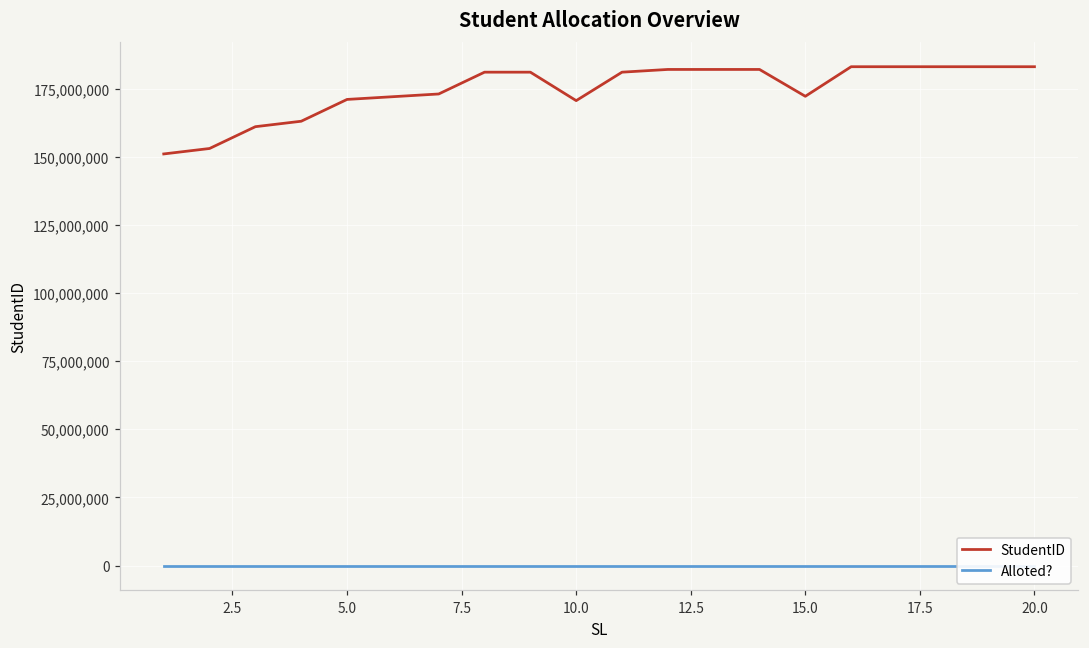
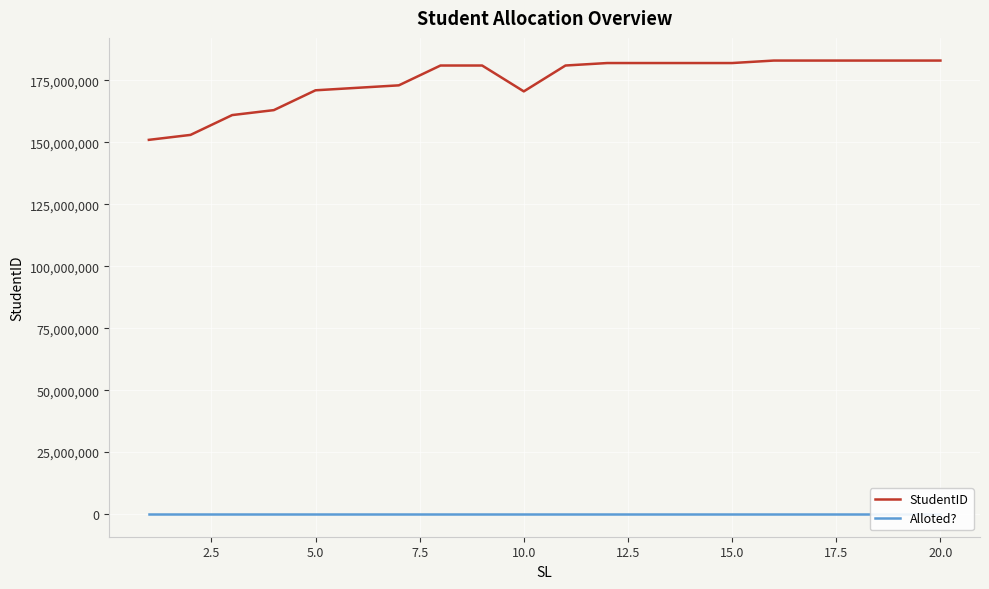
  {
    "StudentID": {
      "5.0": "171,000,000",
      "10.0": "171,000,000",
-     "15.0": "172,000,000",
+     "15.0": "182,000,000",
      "20.0": "183,000,000"
    },
    "Alloted?": {
      "5.0": "0",
      "10.0": "0",
      "15.0": "0"
    }
  }
